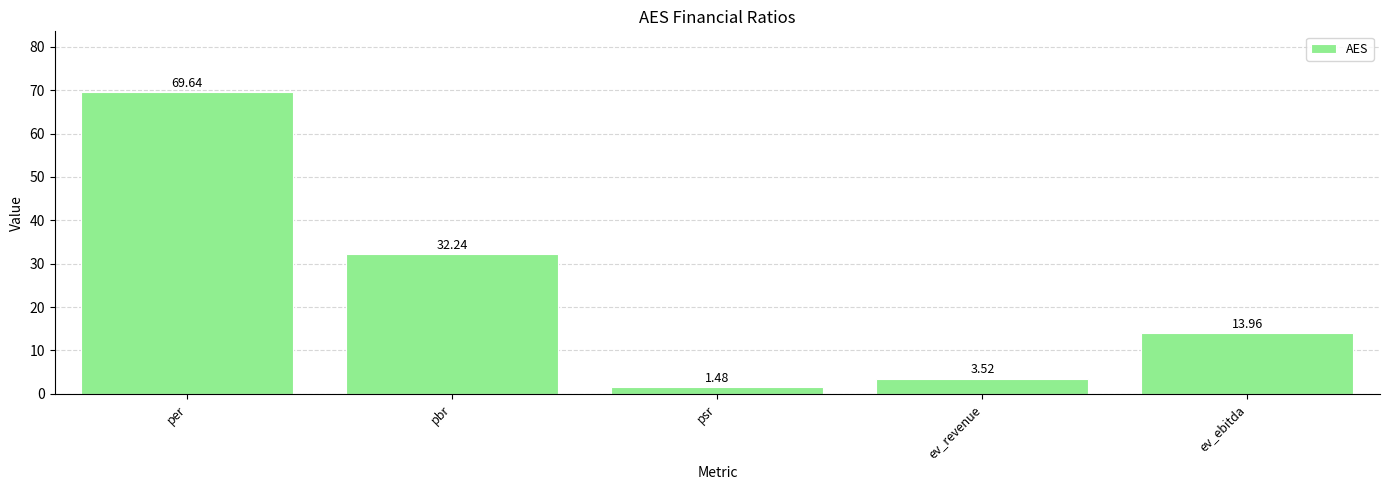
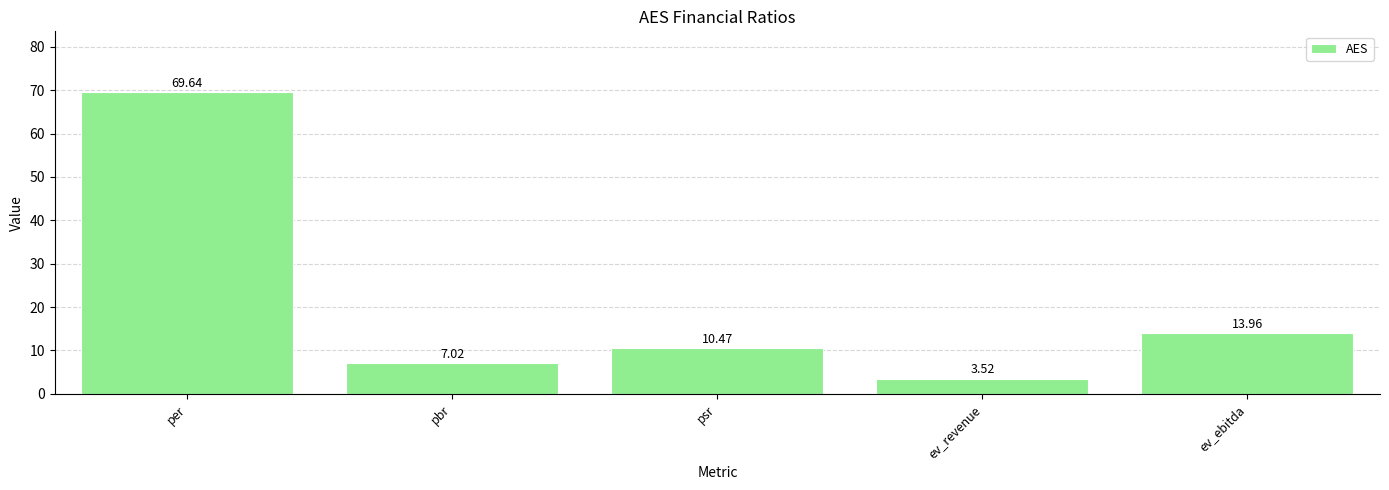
  {
    "per": 69.64,
-   "pbr": 32.24,
-   "psr": 1.48,
+   "pbr": 7.02,
+   "psr": 10.47,
    "ev_revenue": 3.52,
    "ev_ebitda": 13.96
  }
